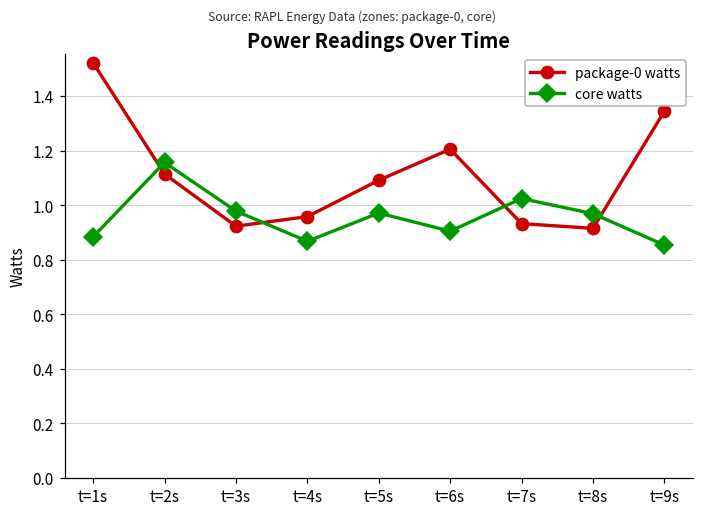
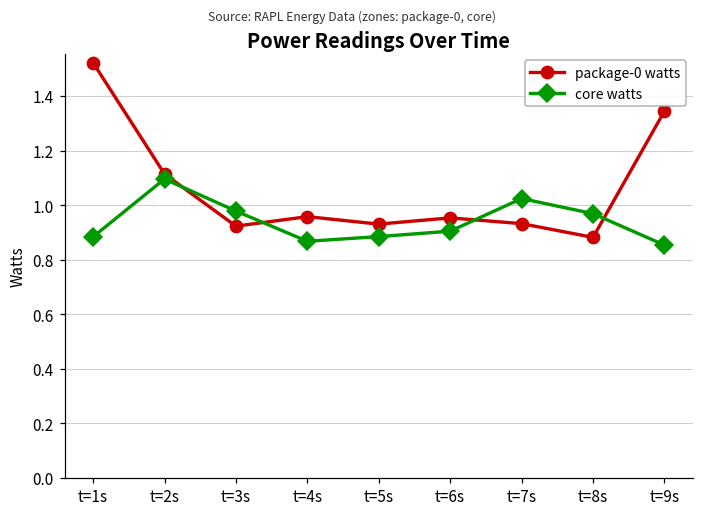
  {
    "package-0 watts": {
      "t=1s": 1.52,
      "t=2s": 1.12,
      "t=3s": 0.92,
      "t=4s": 0.96,
-     "t=5s": 1.09,
-     "t=6s": 1.21,
+     "t=5s": 0.93,
+     "t=6s": 0.95,
      "t=7s": 0.93,
-     "t=8s": 0.92,
+     "t=8s": 0.88,
      "t=9s": 1.35
    },
    "core watts": {
      "t=1s": 0.88,
-     "t=2s": 1.16,
+     "t=2s": 1.10,
      "t=3s": 0.98,
      "t=4s": 0.87,
-     "t=5s": 0.97,
+     "t=5s": 0.89,
      "t=6s": 0.91,
      "t=7s": 1.02,
      "t=8s": 0.97,
      "t=9s": 0.85
    }
  }
